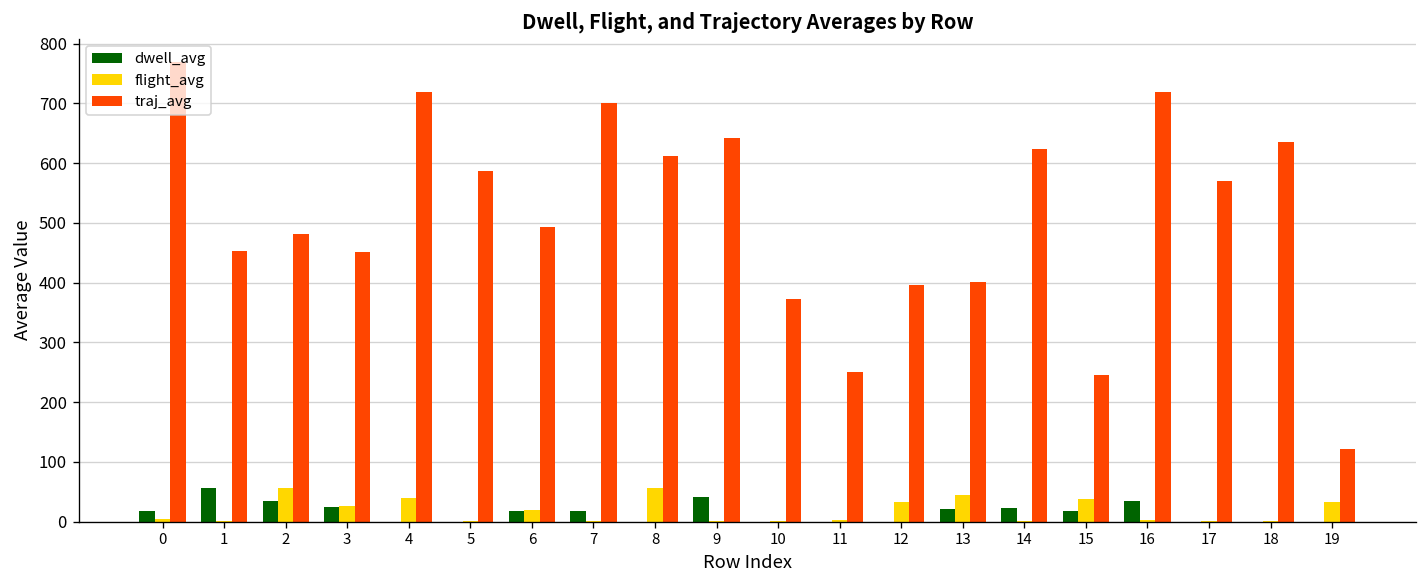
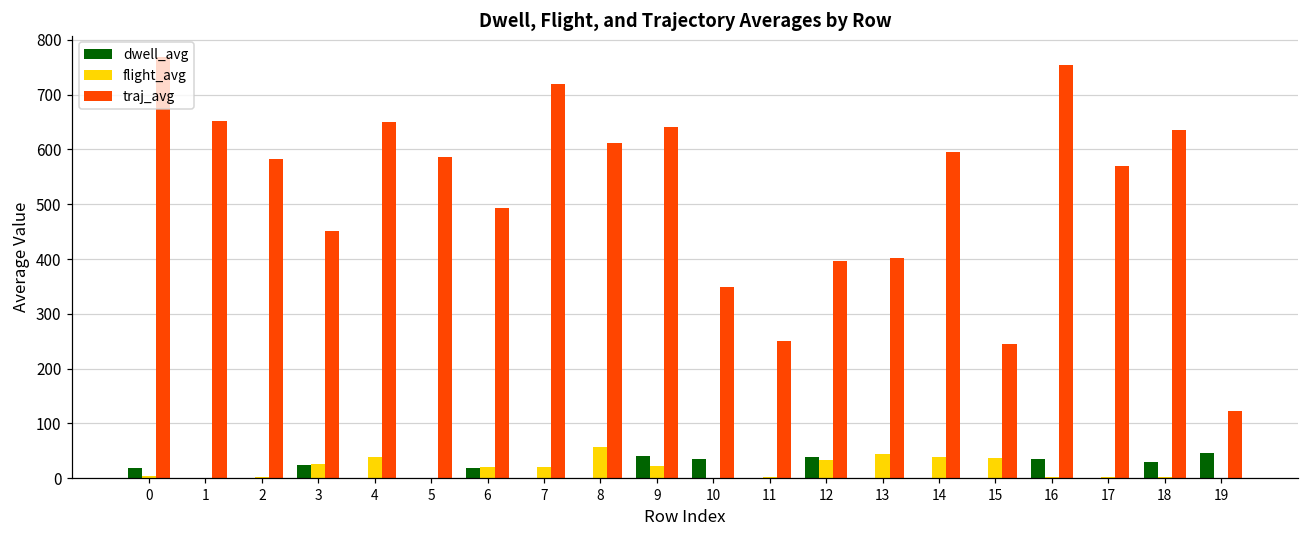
  {
    "dwell_avg": {
      "0": 20,
-     "1": 60,
-     "2": 30,
+     "1": 0,
+     "2": 0,
      "3": 20,
      "6": 20,
-     "7": 20,
+     "7": 0,
      "9": 40,
-     "10": 0,
-     "12": 0,
-     "13": 20,
-     "14": 20,
-     "15": 20,
+     "10": 30,
+     "12": 40,
+     "13": 0,
+     "14": 0,
+     "15": 0,
      "16": 30,
-     "18": 0,
-     "19": 0
+     "18": 30,
+     "19": 50
    },
    "flight_avg": {
-     "2": 60,
+     "2": 0,
      "3": 30,
      "4": 40,
      "6": 20,
-     "7": 0,
+     "7": 20,
      "8": 60,
-     "9": 0,
+     "9": 20,
      "12": 30,
      "13": 40,
-     "14": 0,
+     "14": 40,
      "15": 40,
-     "19": 30
+     "19": 0
    },
    "traj_avg": {
-     "1": 450,
-     "2": 480,
+     "1": 650,
+     "2": 580,
      "3": 450,
-     "4": 720,
+     "4": 650,
      "5": 590,
      "6": 490,
-     "7": 700,
+     "7": 720,
      "8": 610,
      "9": 640,
-     "10": 370,
+     "10": 350,
      "11": 250,
      "12": 400,
      "13": 400,
-     "14": 620,
+     "14": 600,
      "15": 250,
-     "16": 720,
+     "16": 750,
      "17": 570,
      "18": 640,
      "19": 120
    }
  }
